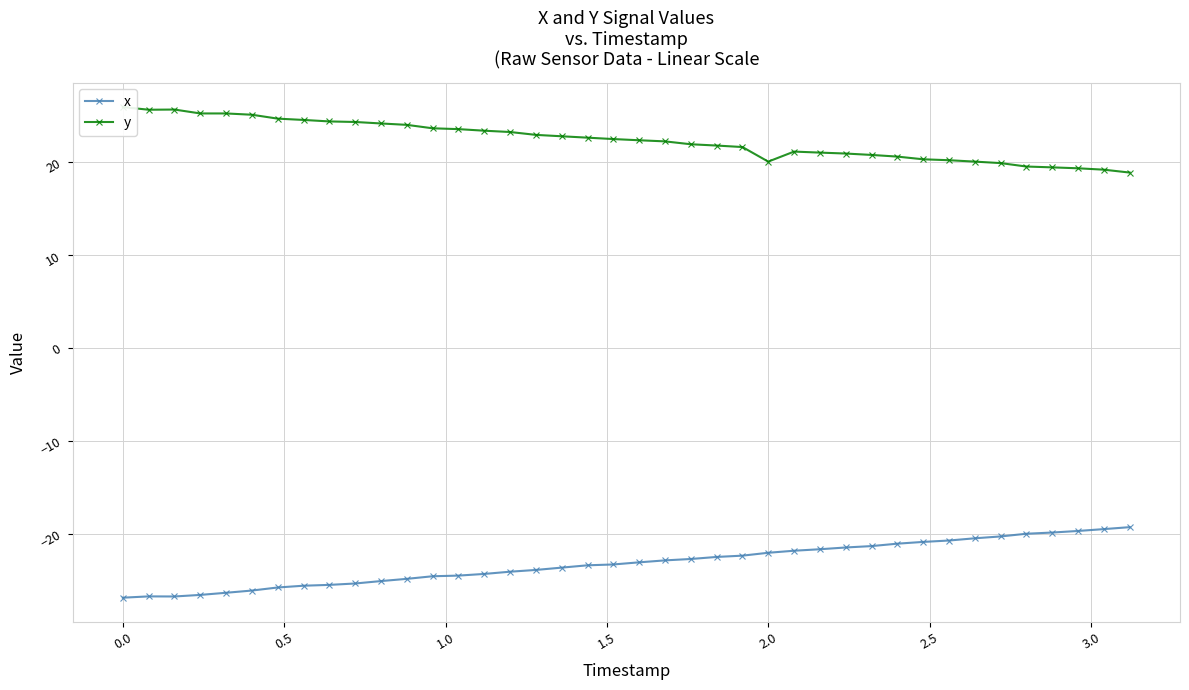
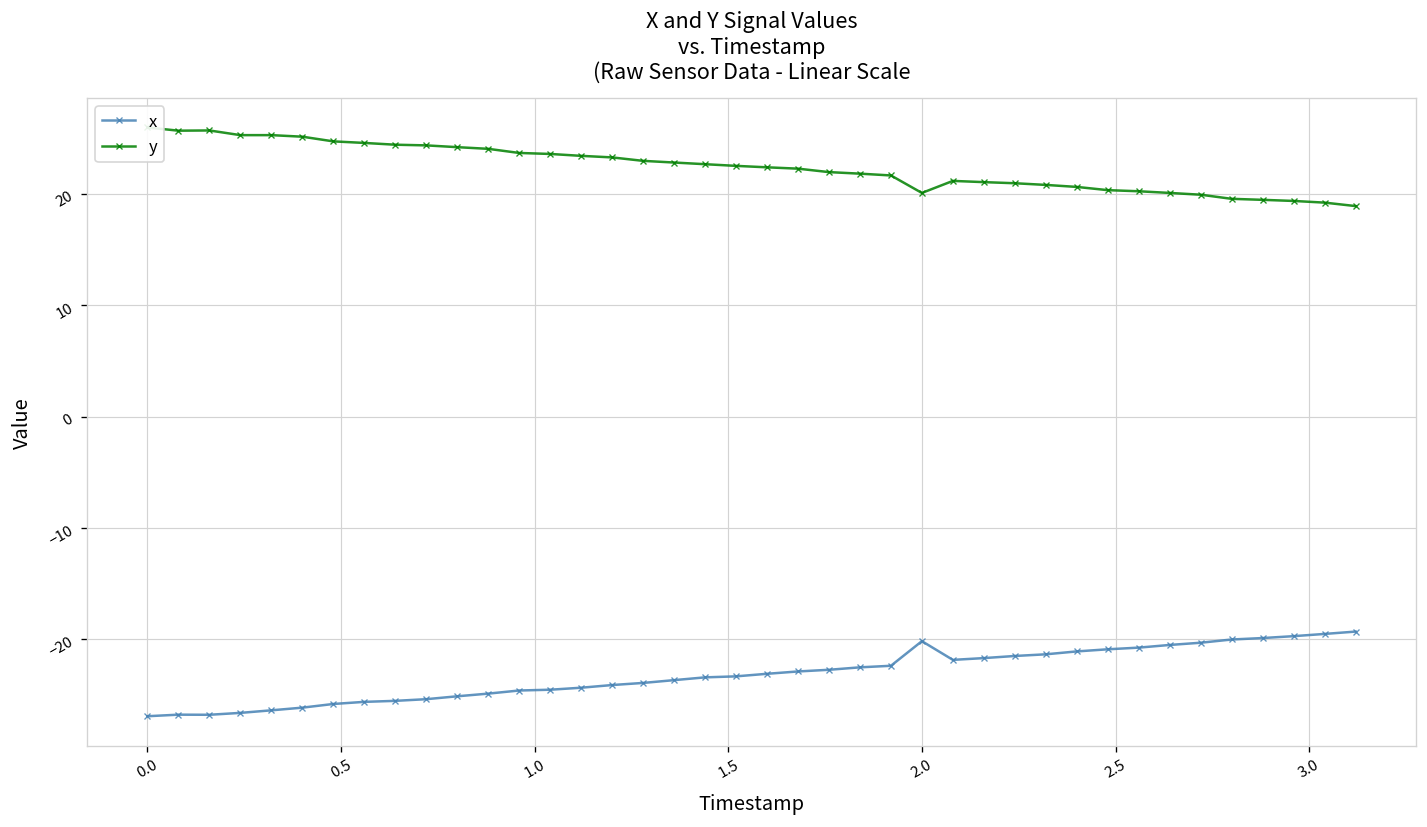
  {
    "x": {
      "0.0": -27,
-     "2.0": -22
+     "2.0": -20
    },
    "y": {
      "2.0": 20
    }
  }
